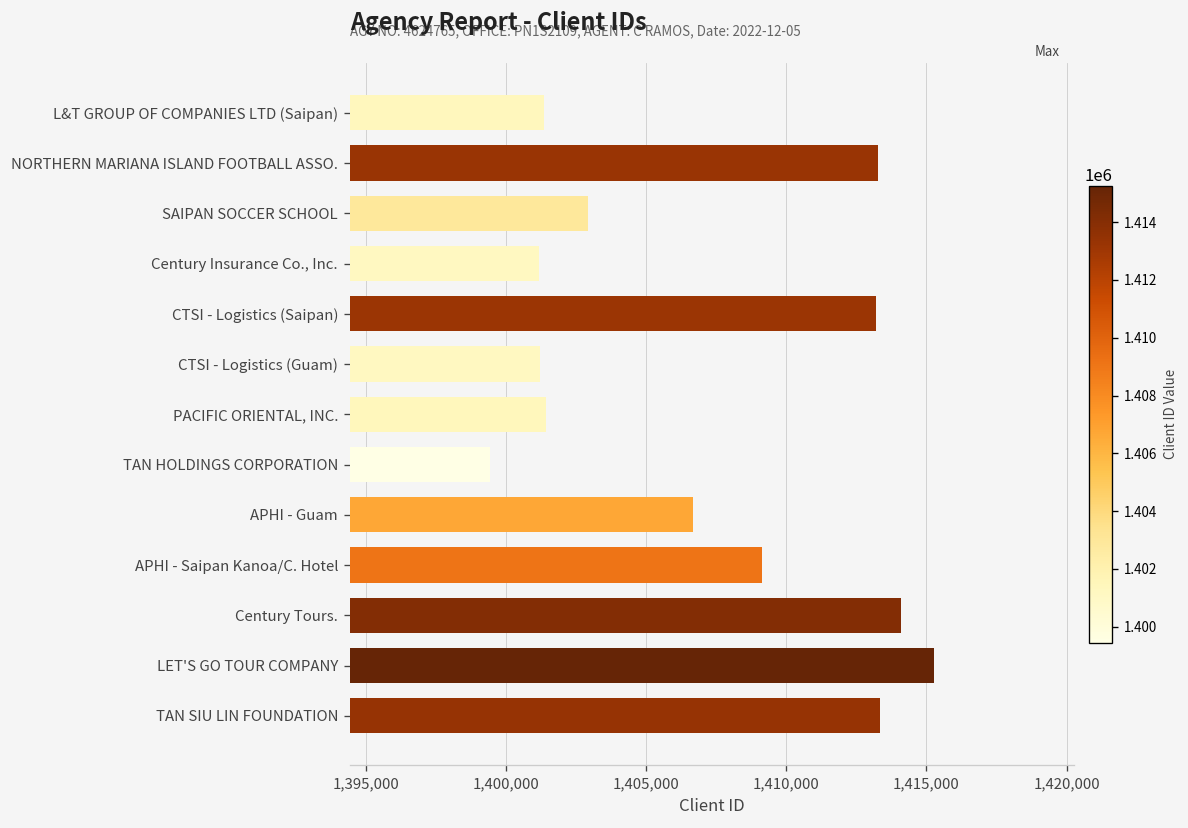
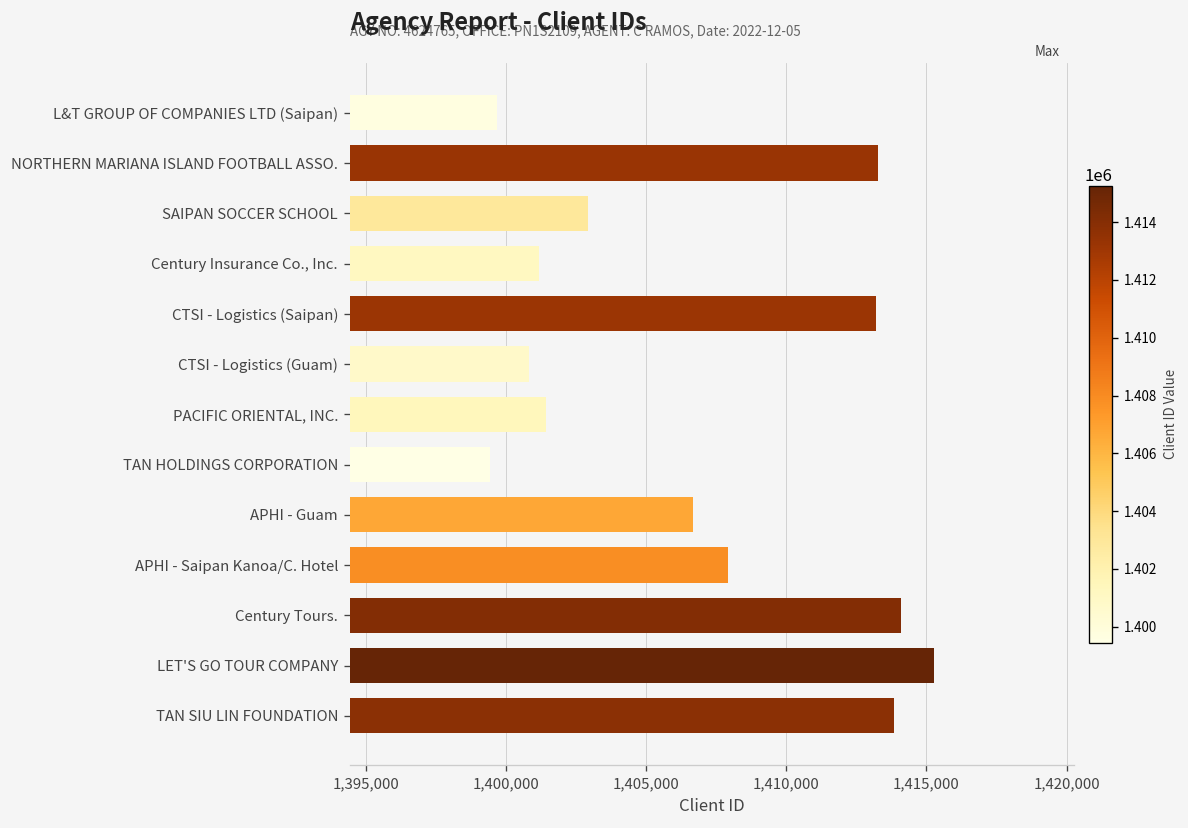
  {
-   "L&T GROUP OF COMPANIES LTD (Saipan)": "1,401,400",
+   "L&T GROUP OF COMPANIES LTD (Saipan)": "1,399,700",
    "NORTHERN MARIANA ISLAND FOOTBALL ASSO.": "1,413,300",
    "SAIPAN SOCCER SCHOOL": "1,402,900",
    "Century Insurance Co., Inc.": "1,401,200",
    "CTSI - Logistics (Saipan)": "1,413,200",
-   "CTSI - Logistics (Guam)": "1,401,200",
+   "CTSI - Logistics (Guam)": "1,400,800",
    "PACIFIC ORIENTAL, INC.": "1,401,400",
    "TAN HOLDINGS CORPORATION": "1,399,400",
    "APHI - Guam": "1,406,700",
-   "APHI - Saipan Kanoa/C. Hotel": "1,409,100",
+   "APHI - Saipan Kanoa/C. Hotel": "1,407,900",
    "Century Tours.": "1,414,100",
    "LET'S GO TOUR COMPANY": "1,415,300",
-   "TAN SIU LIN FOUNDATION": "1,413,400"
+   "TAN SIU LIN FOUNDATION": "1,413,800"
  }
